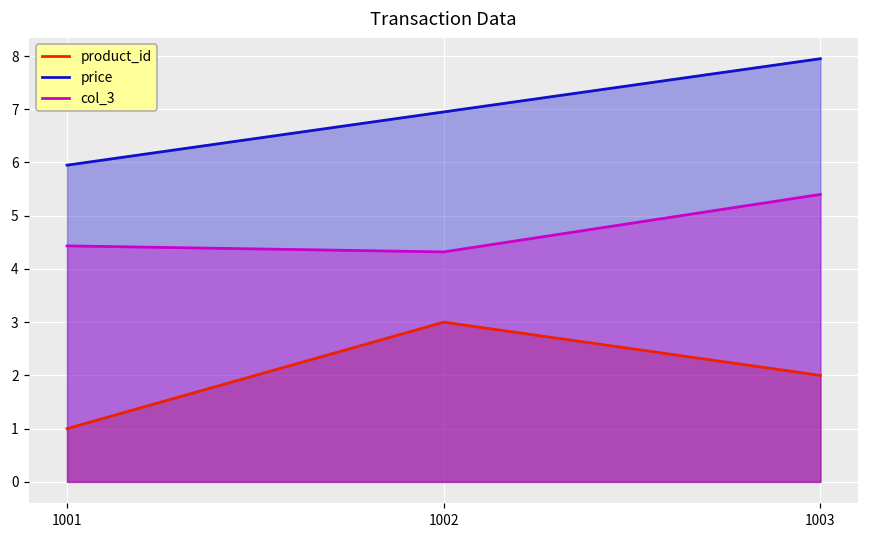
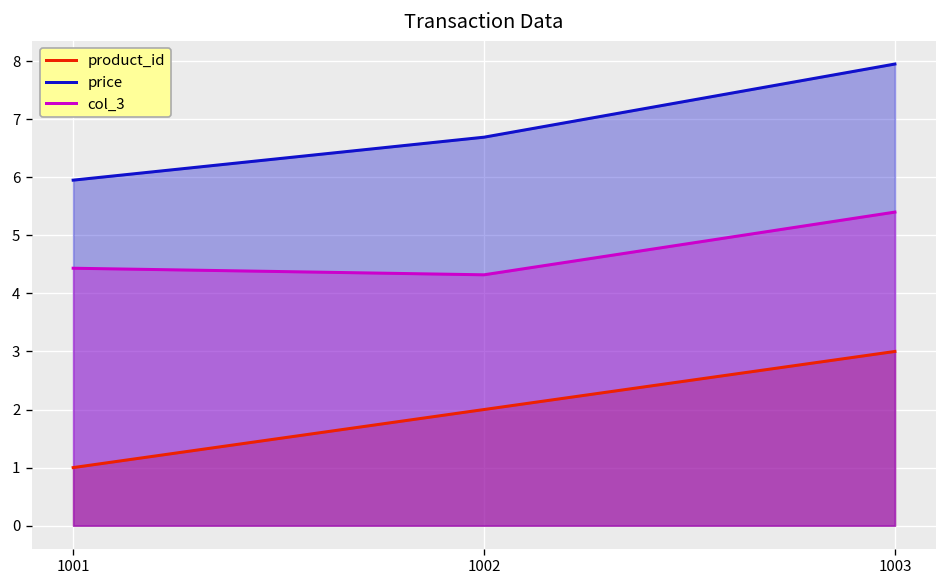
  {
    "product_id": {
      "1001": 1,
-     "1002": 3,
-     "1003": 2
+     "1002": 2,
+     "1003": 3
    },
    "price": {
      "1001": 6.0,
-     "1002": 7.0,
+     "1002": 6.7,
      "1003": 8.0
    },
    "col_3": {
      "1001": 4.4,
      "1002": 4.3,
      "1003": 5.4
    }
  }
